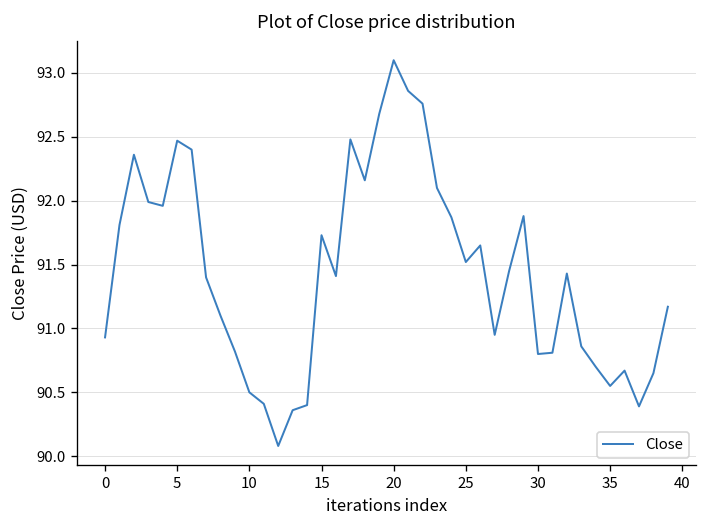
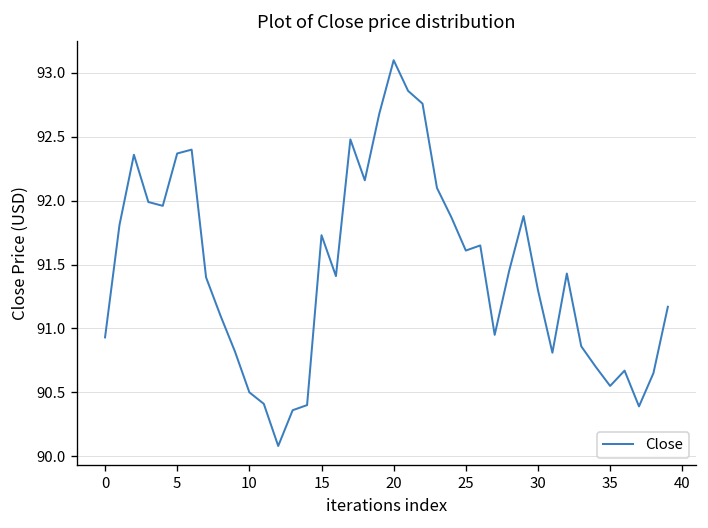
  {
    "0": 90.93,
-   "5": 92.47,
+   "5": 92.37,
    "10": 90.50,
    "15": 91.73,
    "20": 93.10,
-   "25": 91.52,
-   "30": 90.8,
+   "25": 91.61,
+   "30": 91.3,
    "35": 90.55
  }
